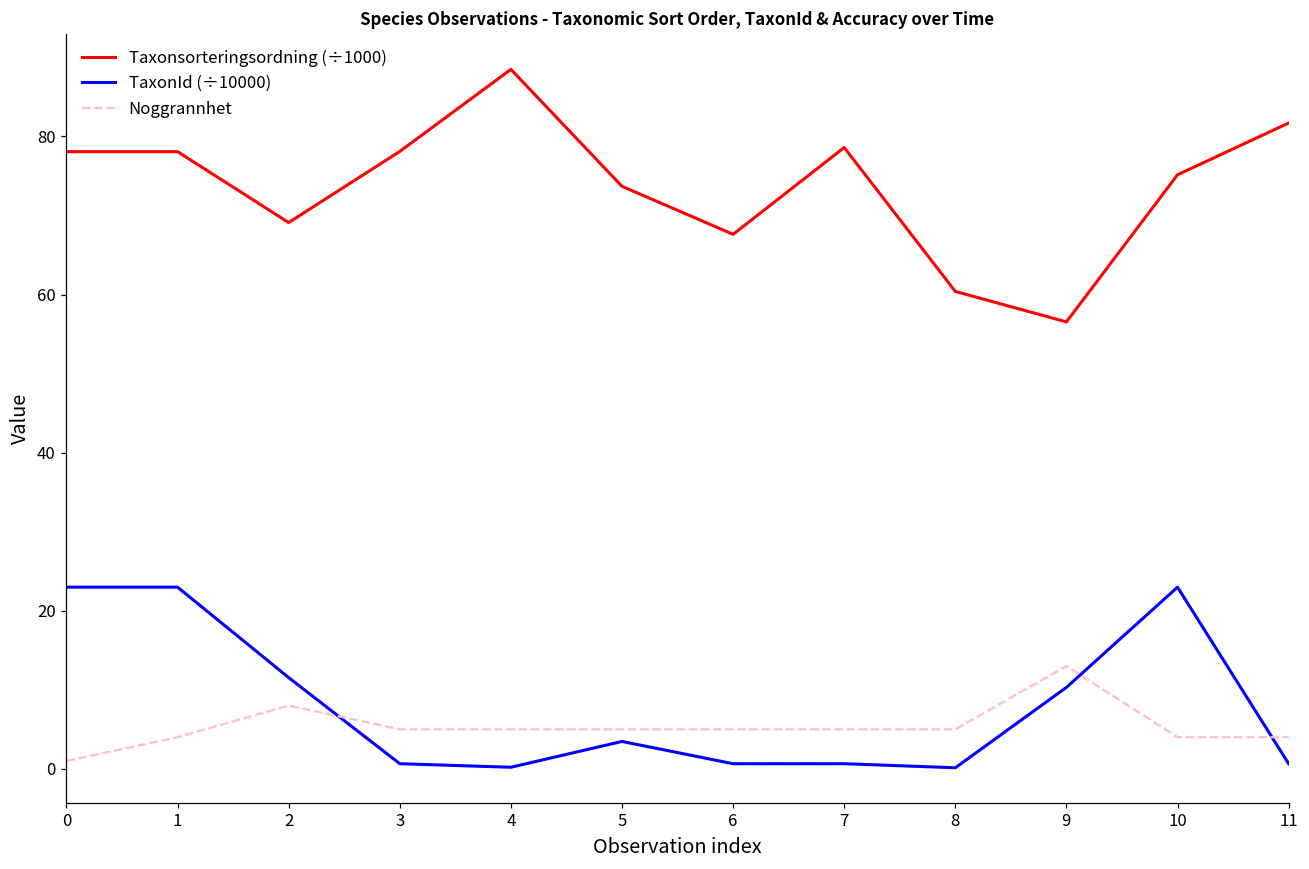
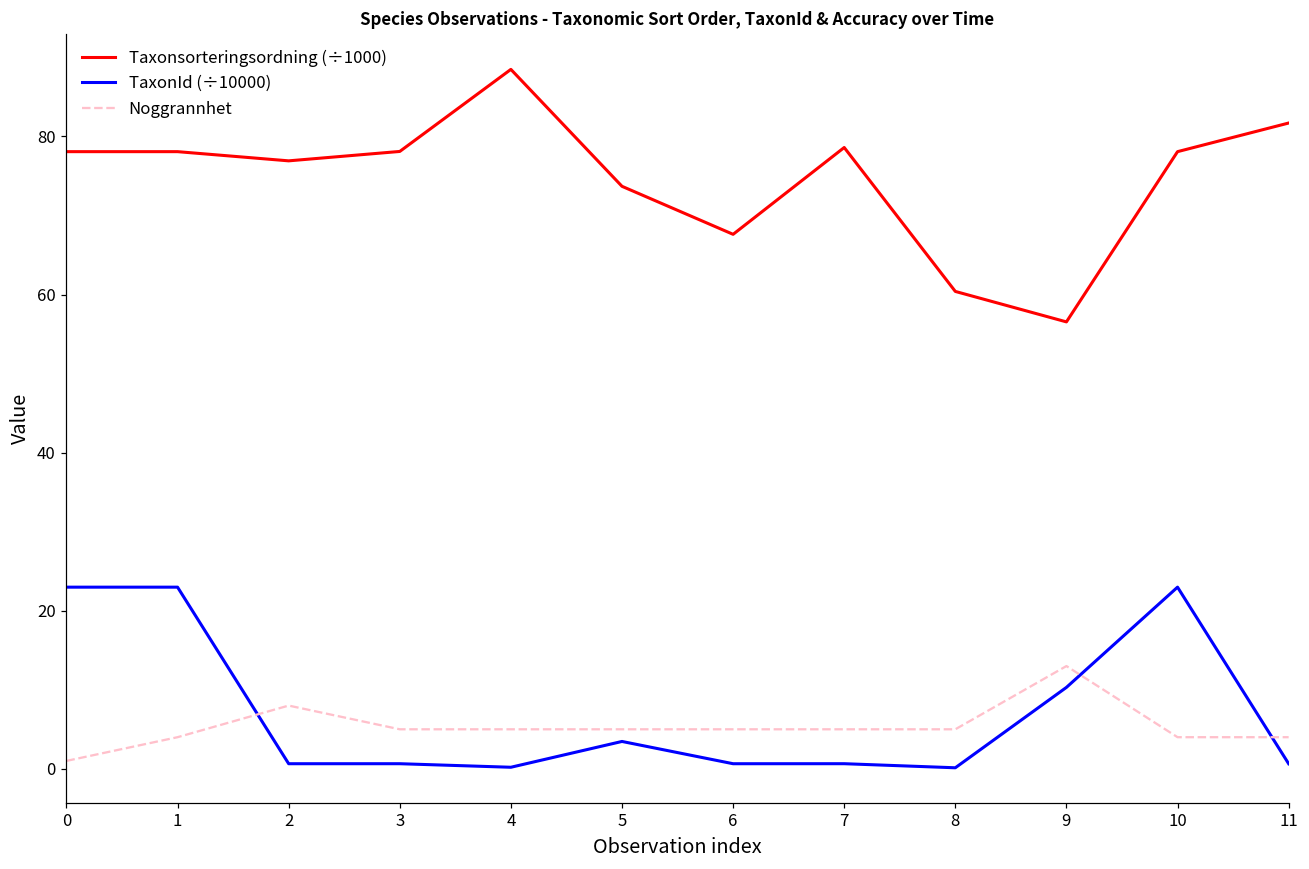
  {
    "Taxonsorteringsordning (÷1000)": {
      "0": 78,
      "1": 78,
-     "2": 69,
+     "2": 77,
      "3": 78,
      "4": 88,
      "5": 74,
      "6": 68,
      "7": 79,
      "8": 60,
      "9": 57,
-     "10": 75,
+     "10": 78,
      "11": 82
    },
    "TaxonId (÷10000)": {
      "0": 23,
      "1": 23,
-     "2": 12,
+     "2": 1,
      "3": 1,
      "4": 0,
      "5": 3,
      "6": 1,
      "7": 1,
      "8": 0,
      "9": 10,
      "10": 23,
      "11": 1
    },
    "Noggrannhet": {
      "0": 1,
      "1": 4,
      "2": 8,
      "3": 5,
      "4": 5,
      "5": 5,
      "6": 5,
      "7": 5,
      "8": 5,
      "9": 13,
      "10": 4,
      "11": 4
    }
  }
